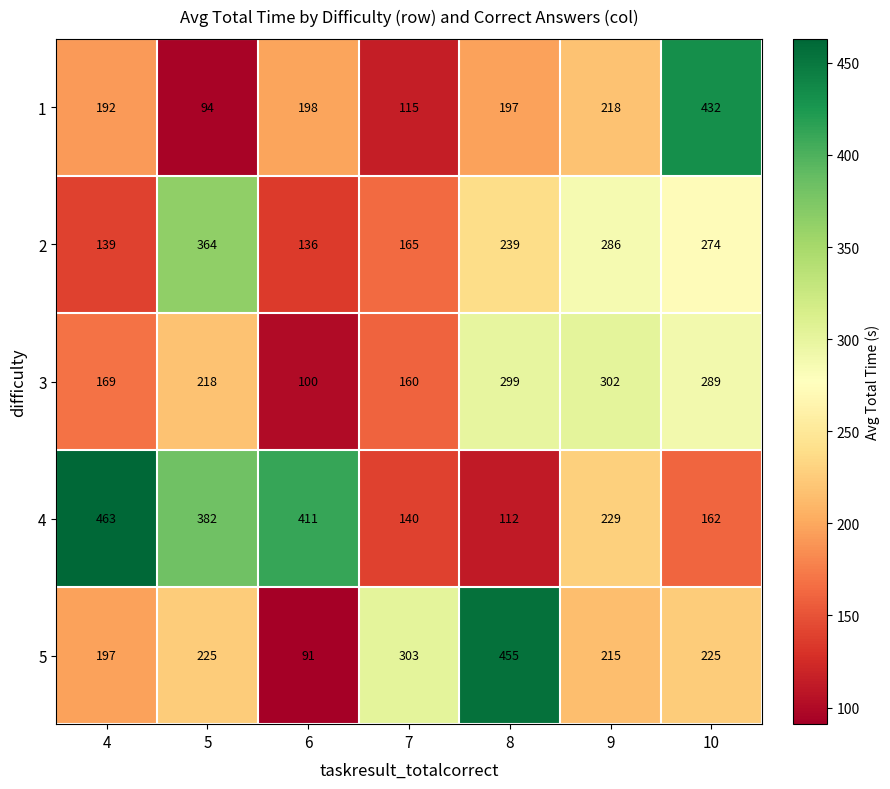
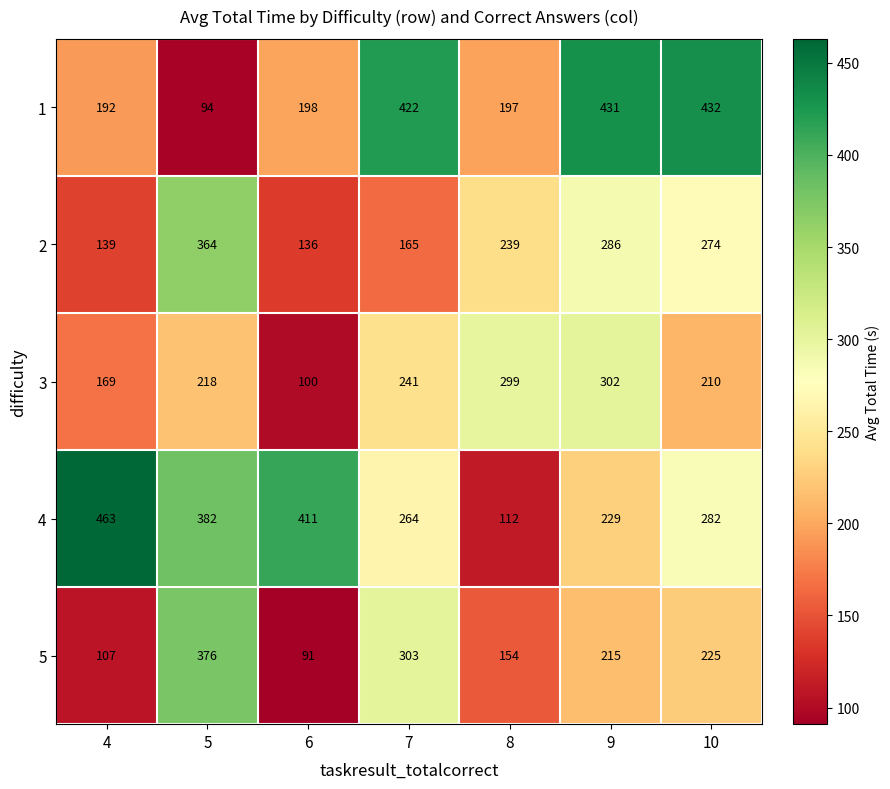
  {
    "1": {
      "4": 192,
      "5": 94,
      "6": 198,
-     "7": 115,
+     "7": 422,
      "8": 197,
-     "9": 218,
+     "9": 431,
      "10": 432
    },
    "2": {
      "4": 139,
      "5": 364,
      "6": 136,
      "7": 165,
      "8": 239,
      "9": 286,
      "10": 274
    },
    "3": {
      "4": 169,
      "5": 218,
      "6": 100,
-     "7": 160,
+     "7": 241,
      "8": 299,
      "9": 302,
-     "10": 289
+     "10": 210
    },
    "4": {
      "4": 463,
      "5": 382,
      "6": 411,
-     "7": 140,
+     "7": 264,
      "8": 112,
      "9": 229,
-     "10": 162
+     "10": 282
    },
    "5": {
-     "4": 197,
-     "5": 225,
+     "4": 107,
+     "5": 376,
      "6": 91,
      "7": 303,
-     "8": 455,
+     "8": 154,
      "9": 215,
      "10": 225
    }
  }
